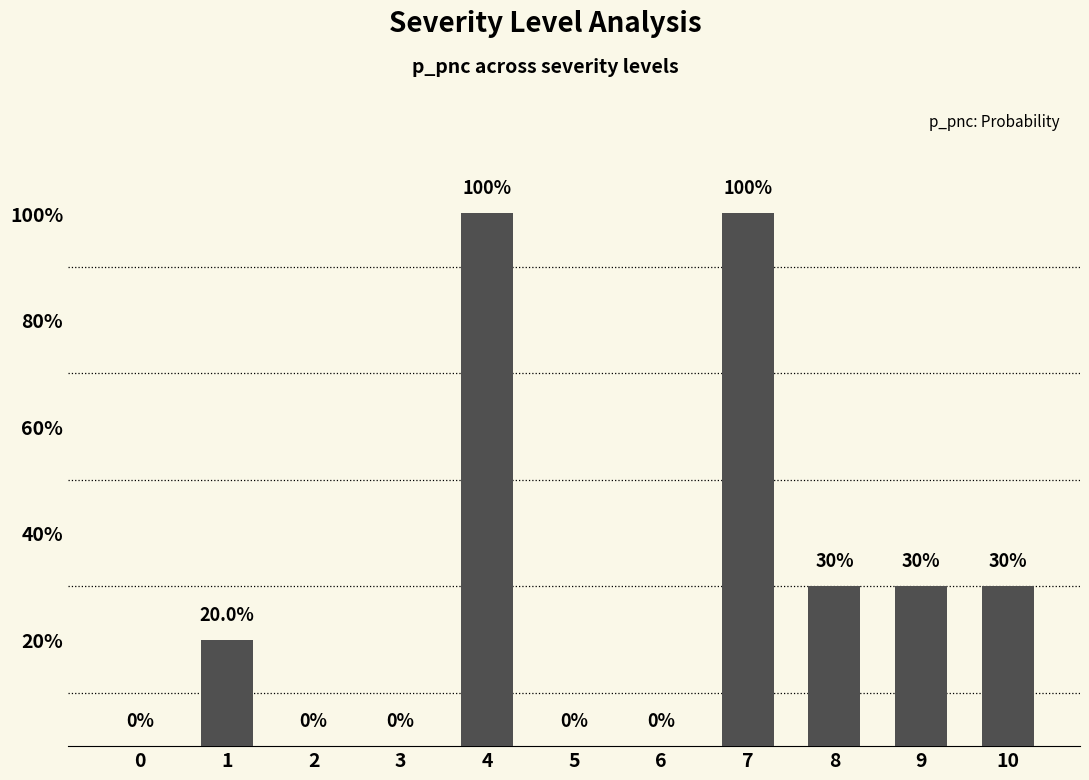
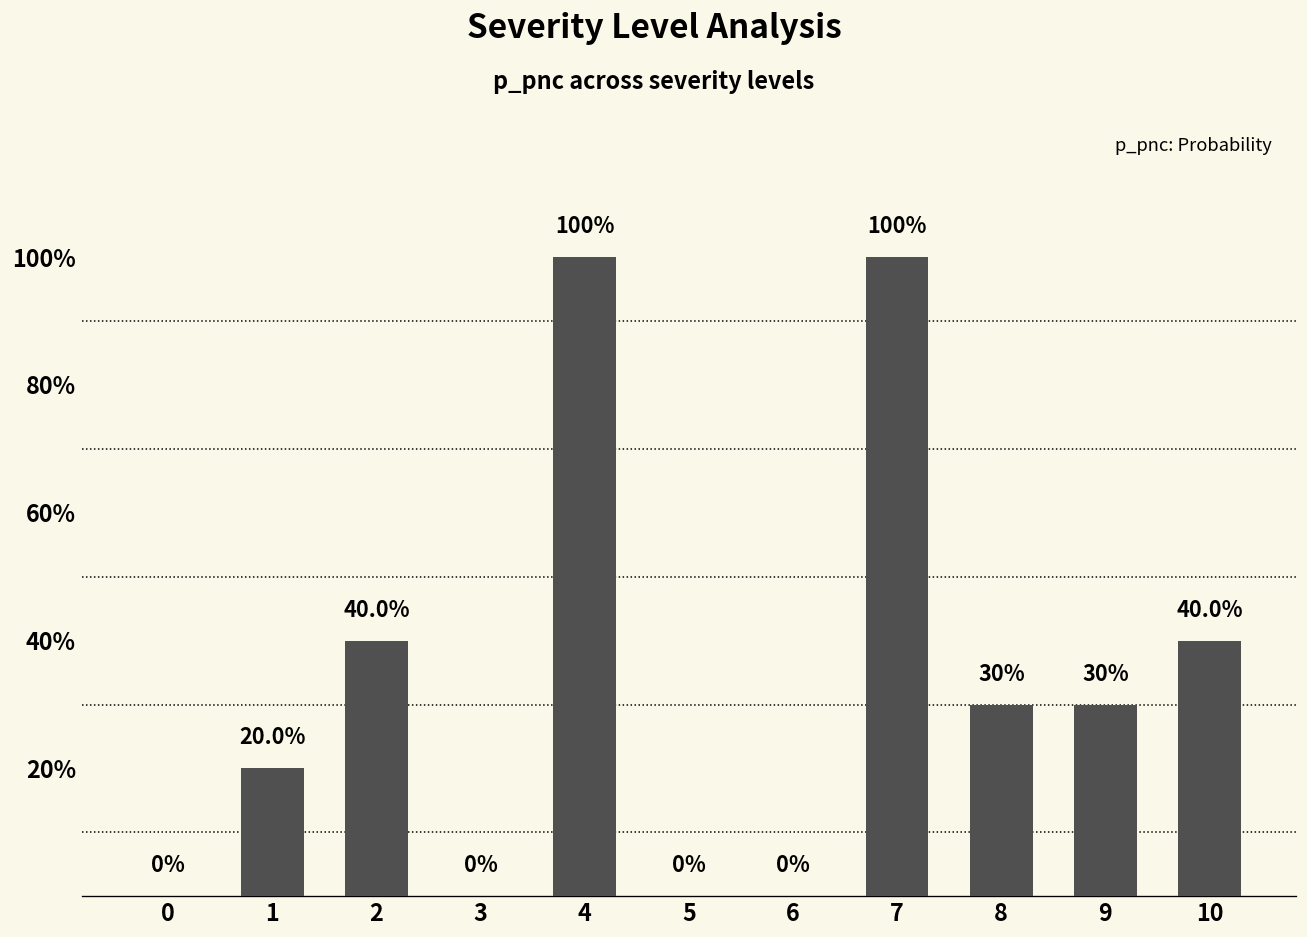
  {
    "0": "0%",
    "1": "20.0%",
-   "2": "0%",
+   "2": "40.0%",
    "3": "0%",
    "4": "100%",
    "5": "0%",
    "6": "0%",
    "7": "100%",
    "8": "30%",
    "9": "30%",
-   "10": "30%"
+   "10": "40.0%"
  }
